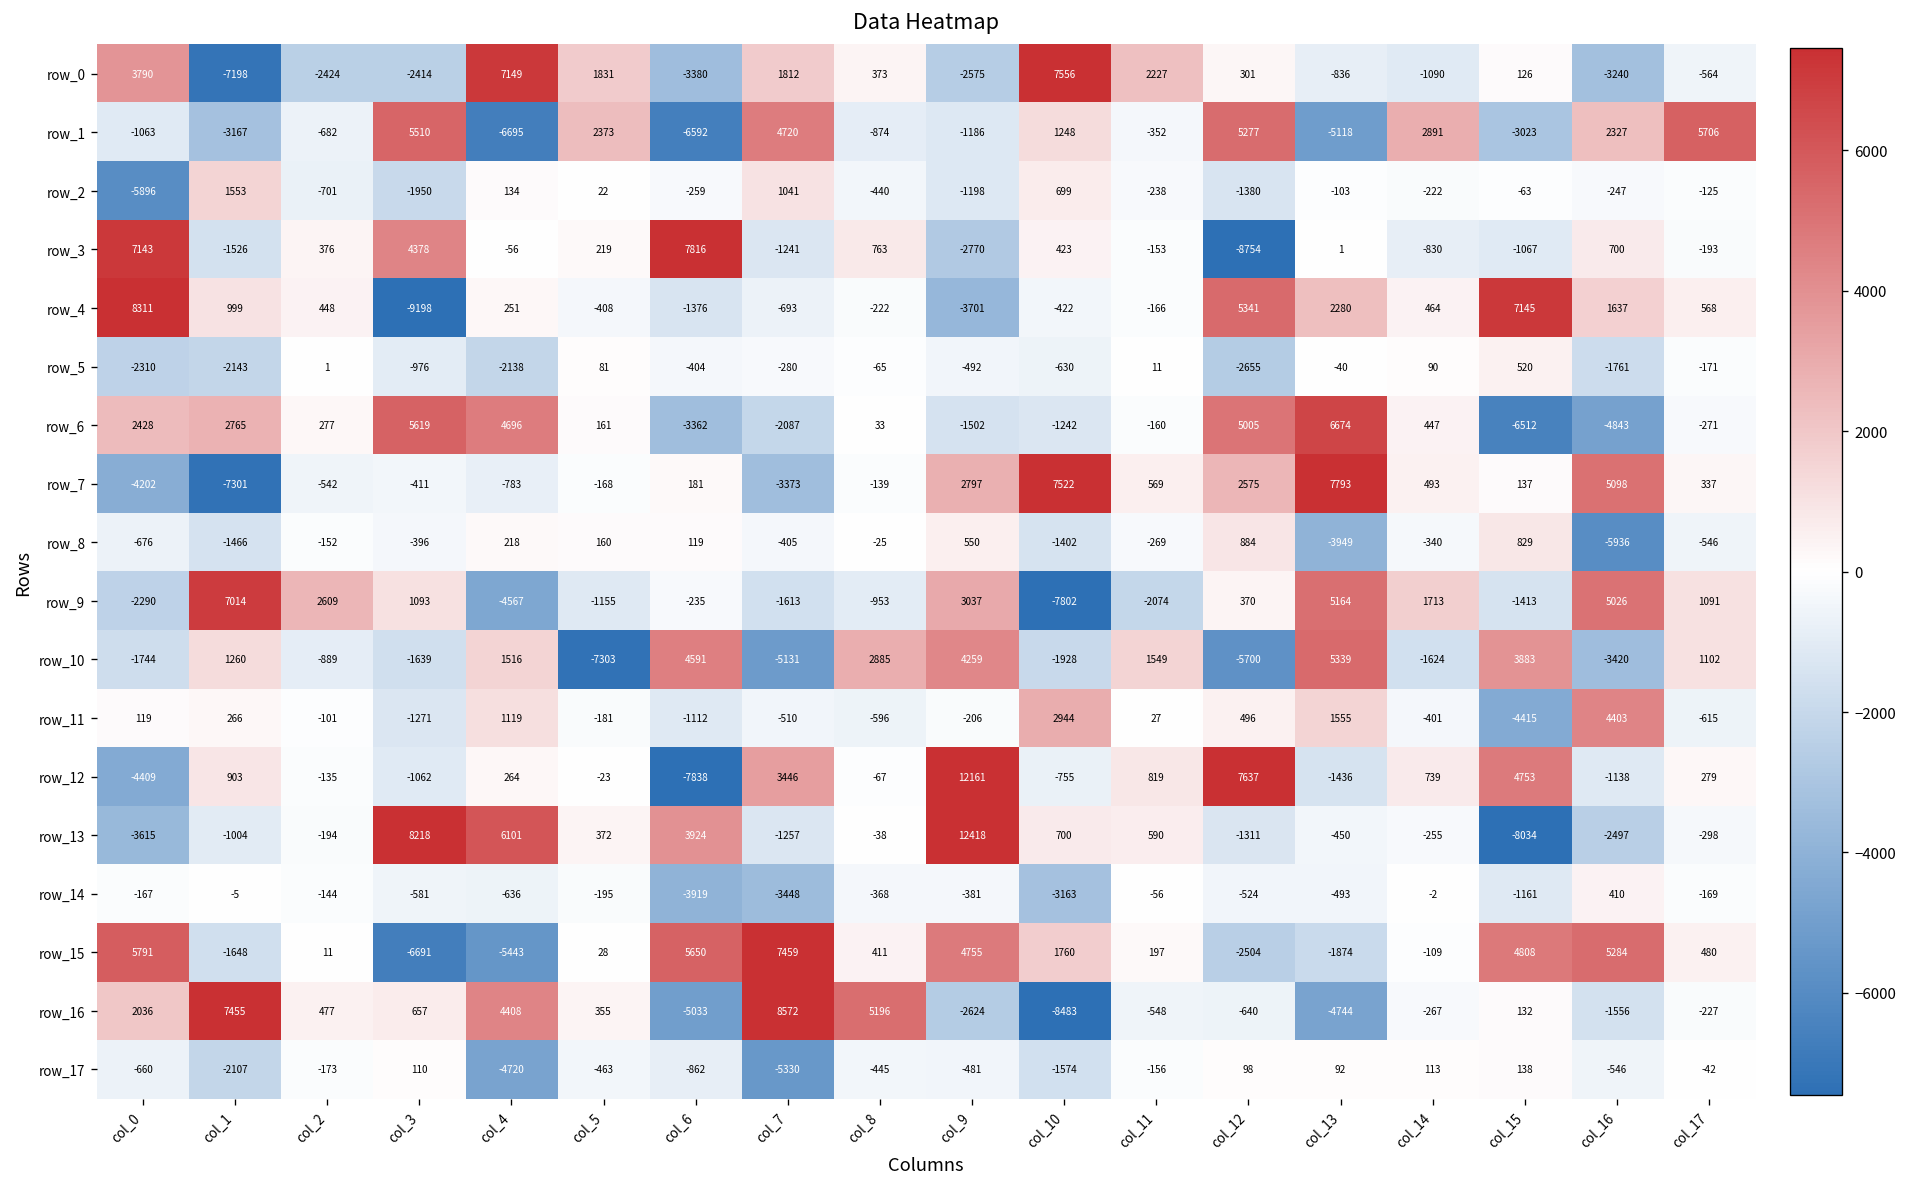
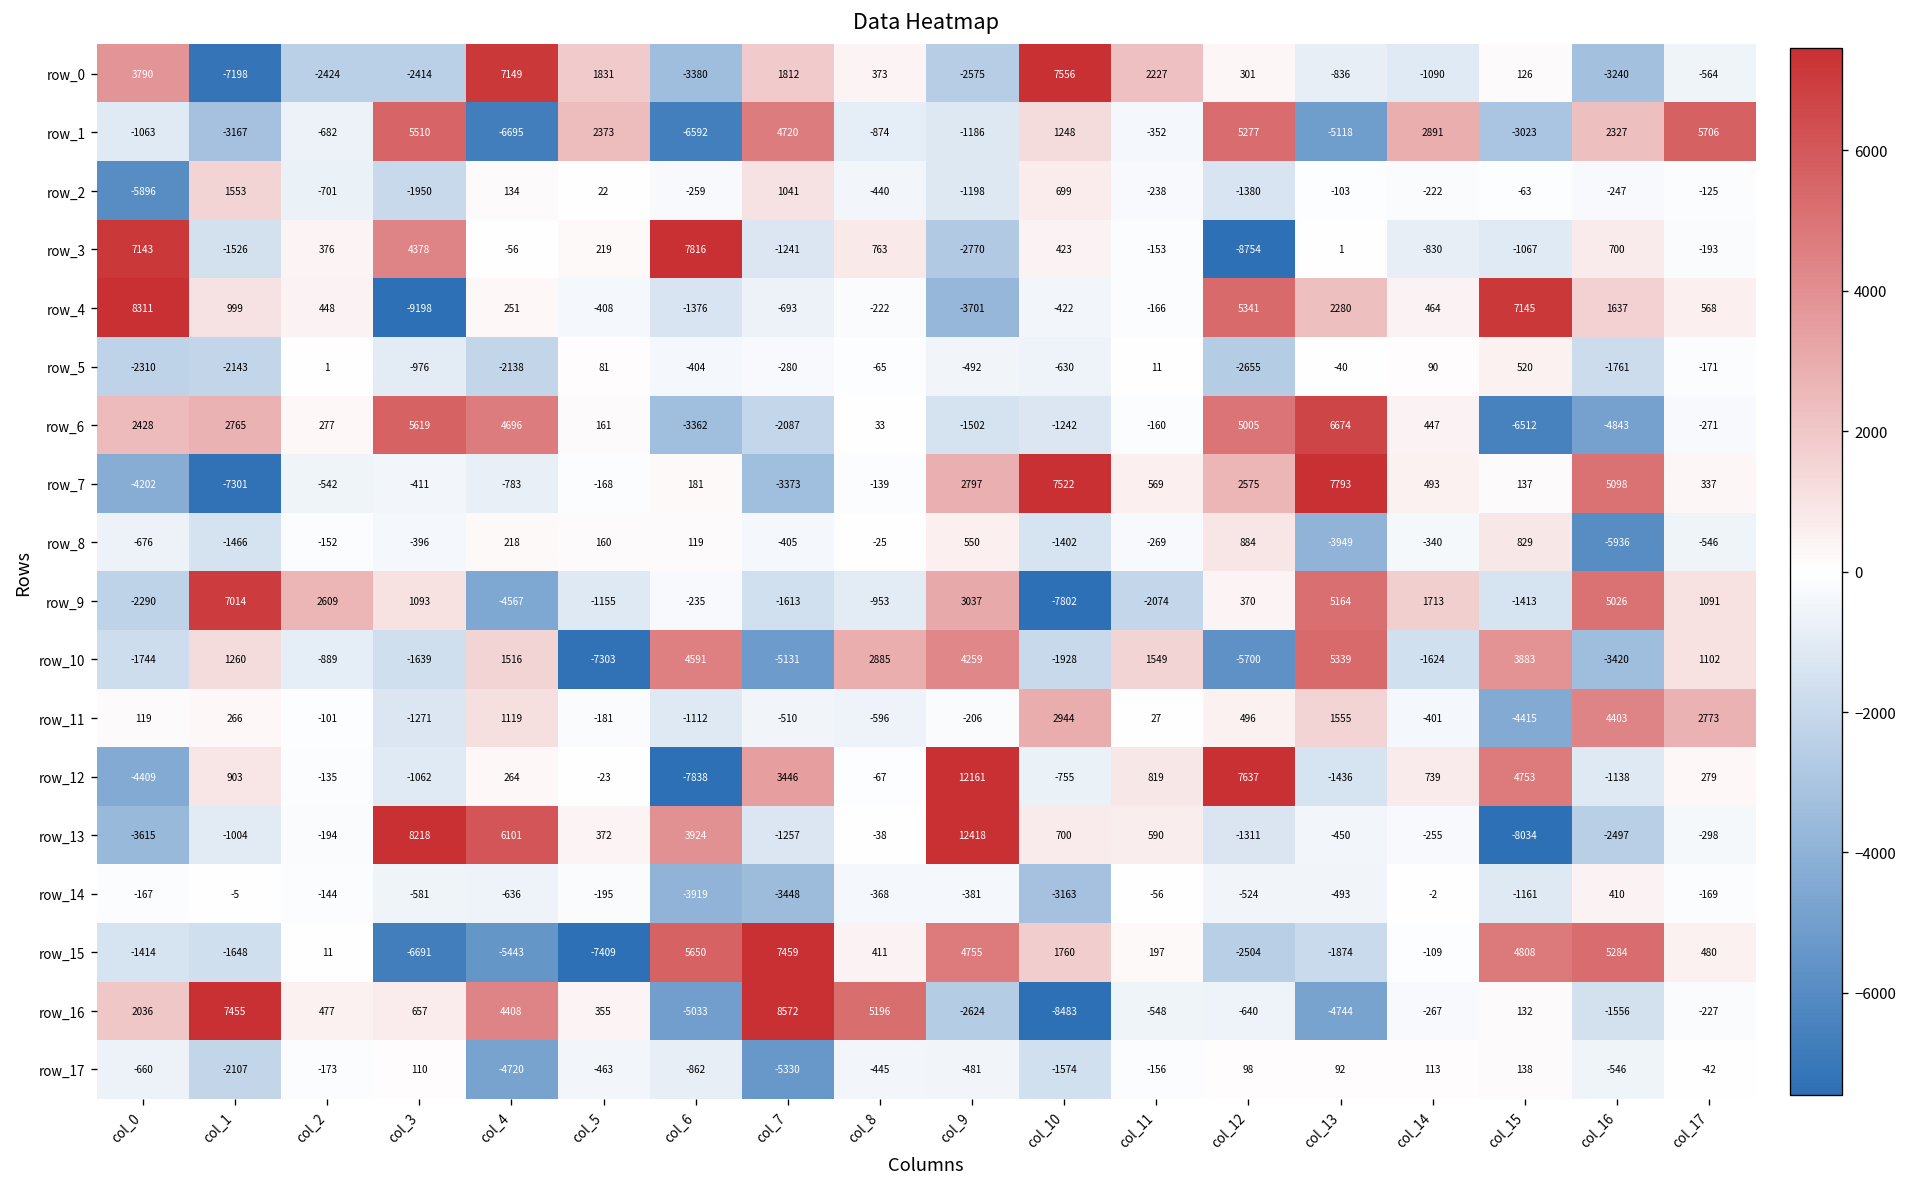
  {
    "row_11": {
      "col_0": 119,
      "col_1": 266,
      "col_2": -101,
      "col_3": -1271,
      "col_4": 1119,
      "col_5": -181,
      "col_6": -1112,
      "col_7": -510,
      "col_8": -596,
      "col_9": -206,
      "col_10": 2944,
      "col_11": 27,
      "col_12": 496,
      "col_13": 1555,
      "col_14": -401,
      "col_15": -4415,
      "col_16": 4403,
-     "col_17": -615
+     "col_17": 2773
    },
    "row_15": {
-     "col_0": 5791,
+     "col_0": -1414,
      "col_1": -1648,
      "col_2": 11,
      "col_3": -6691,
      "col_4": -5443,
-     "col_5": 28,
+     "col_5": -7409,
      "col_6": 5650,
      "col_7": 7459,
      "col_8": 411,
      "col_9": 4755,
      "col_10": 1760,
      "col_11": 197,
      "col_12": -2504,
      "col_13": -1874,
      "col_14": -109,
      "col_15": 4808,
      "col_16": 5284,
      "col_17": 480
    }
  }
